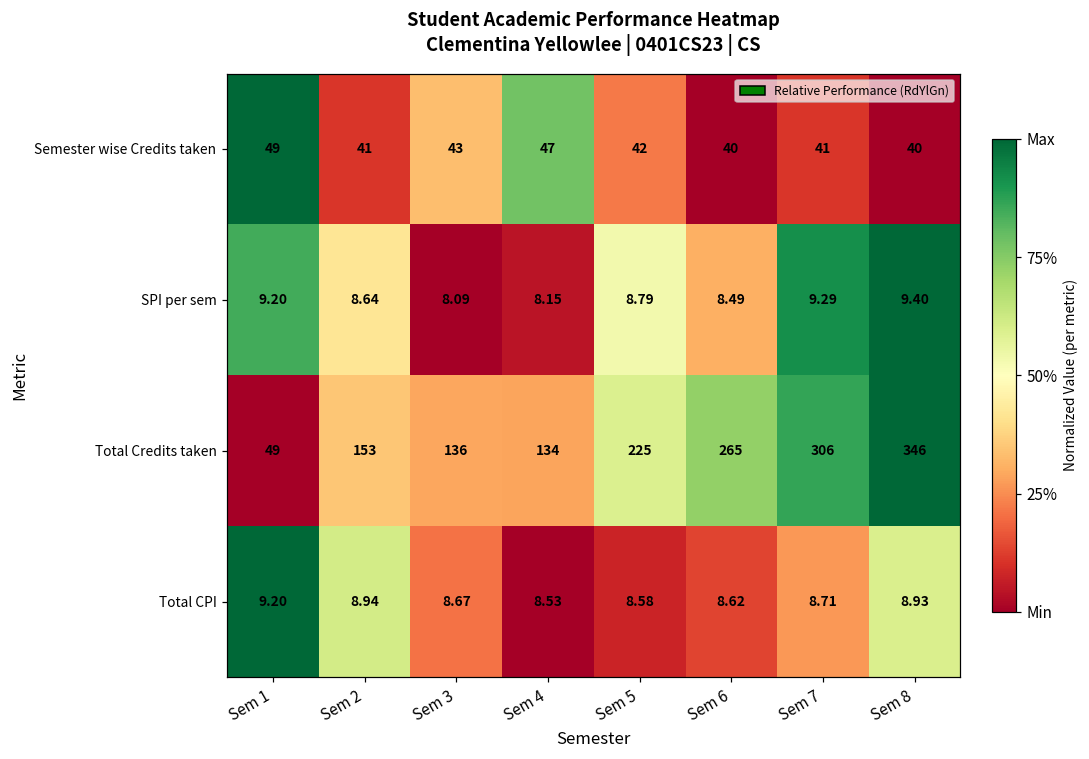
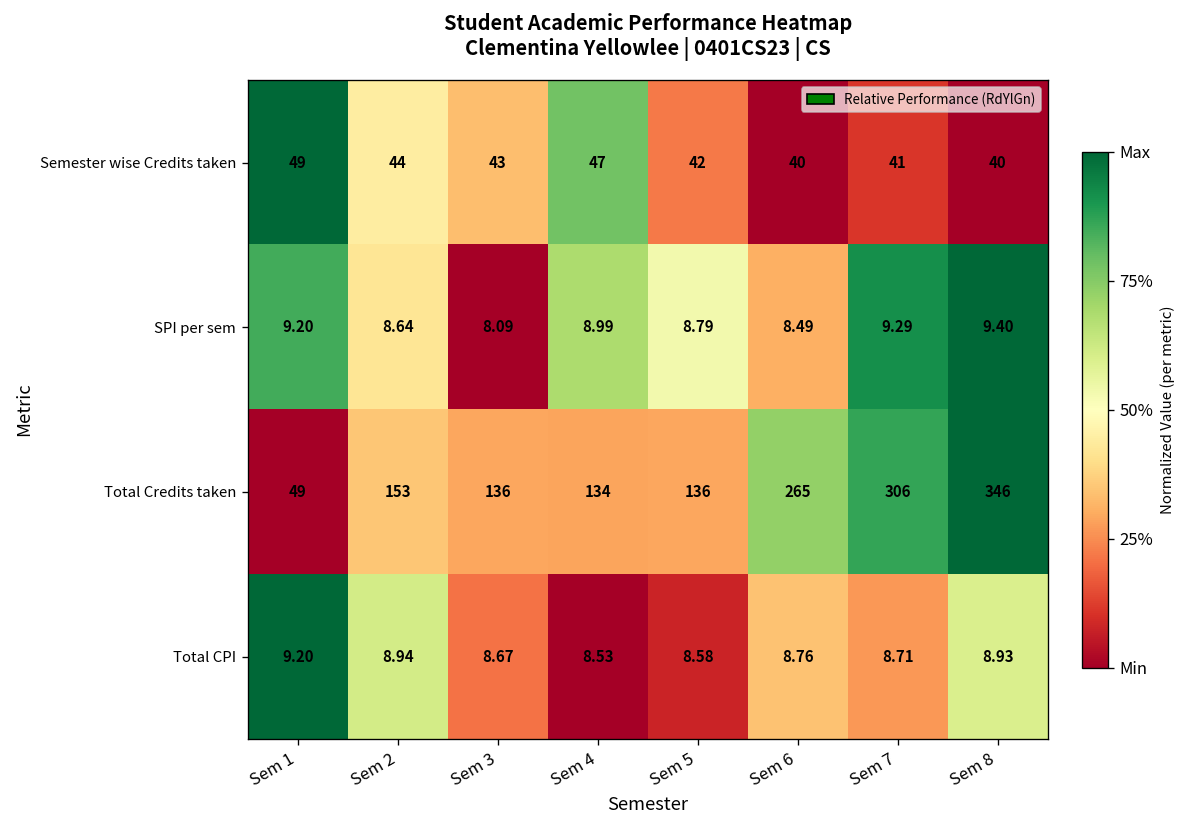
  {
    "Semester wise Credits taken": {
      "Sem 1": 49,
-     "Sem 2": 41,
+     "Sem 2": 44,
      "Sem 3": 43,
      "Sem 4": 47,
      "Sem 5": 42,
      "Sem 6": 40,
      "Sem 7": 41,
      "Sem 8": 40
    },
    "SPI per sem": {
      "Sem 1": 9.20,
      "Sem 2": 8.64,
      "Sem 3": 8.09,
-     "Sem 4": 8.15,
+     "Sem 4": 8.99,
      "Sem 5": 8.79,
      "Sem 6": 8.49,
      "Sem 7": 9.29,
      "Sem 8": 9.40
    },
    "Total Credits taken": {
      "Sem 1": 49,
      "Sem 2": 153,
      "Sem 3": 136,
      "Sem 4": 134,
-     "Sem 5": 225,
+     "Sem 5": 136,
      "Sem 6": 265,
      "Sem 7": 306,
      "Sem 8": 346
    },
    "Total CPI": {
      "Sem 1": 9.20,
      "Sem 2": 8.94,
      "Sem 3": 8.67,
      "Sem 4": 8.53,
      "Sem 5": 8.58,
-     "Sem 6": 8.62,
+     "Sem 6": 8.76,
      "Sem 7": 8.71,
      "Sem 8": 8.93
    }
  }
